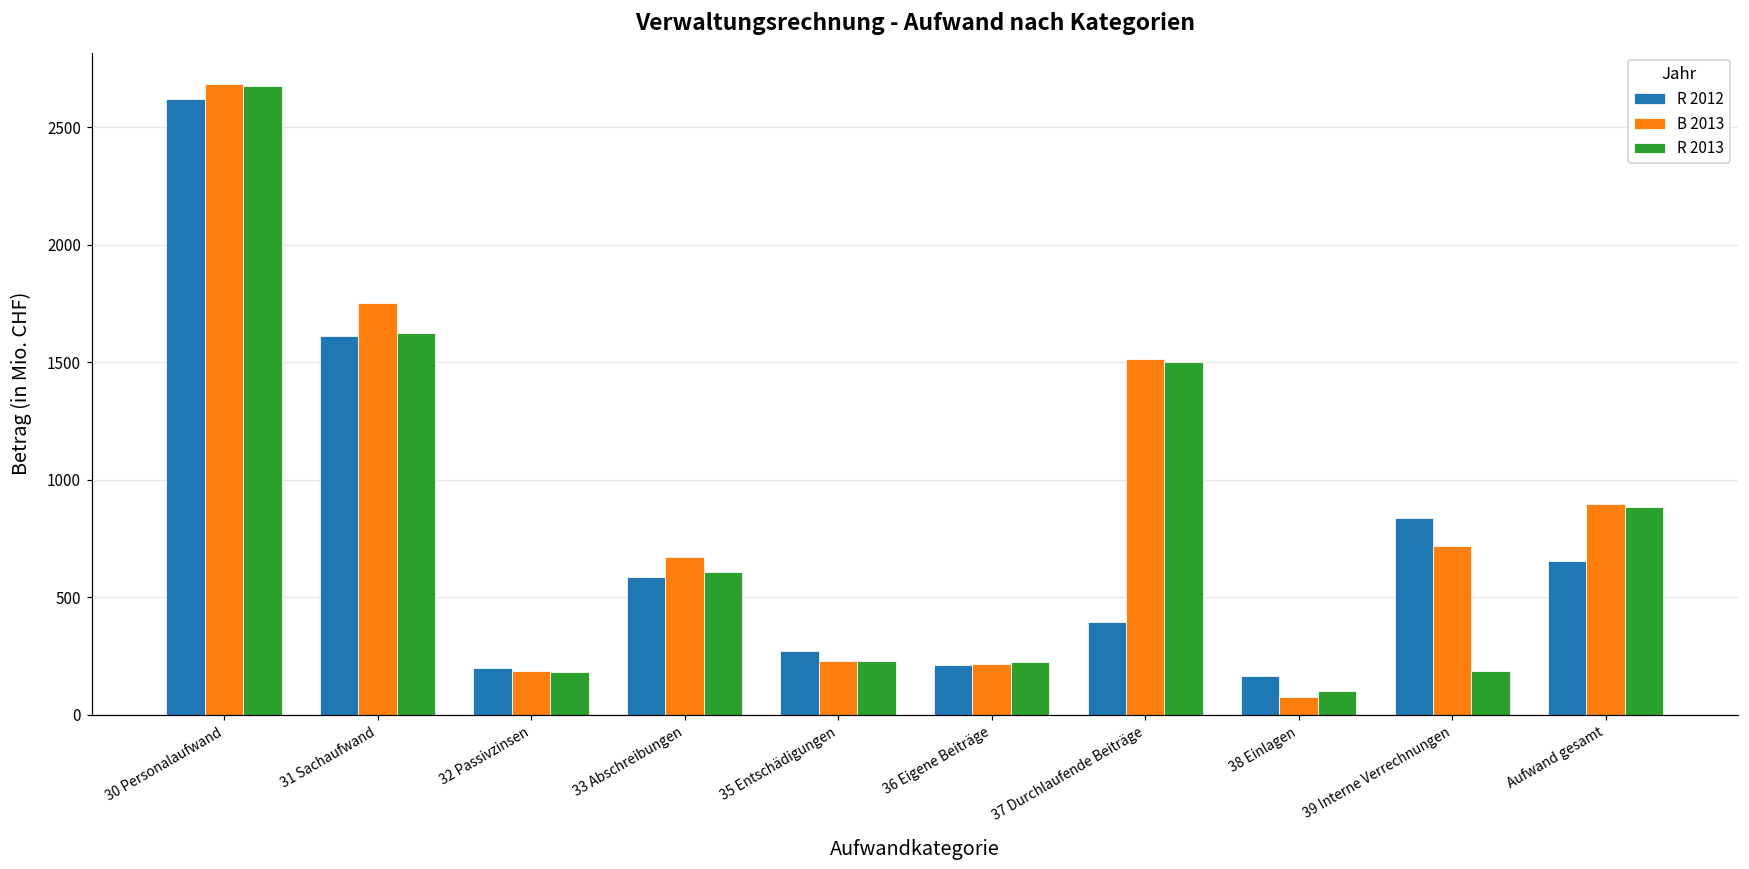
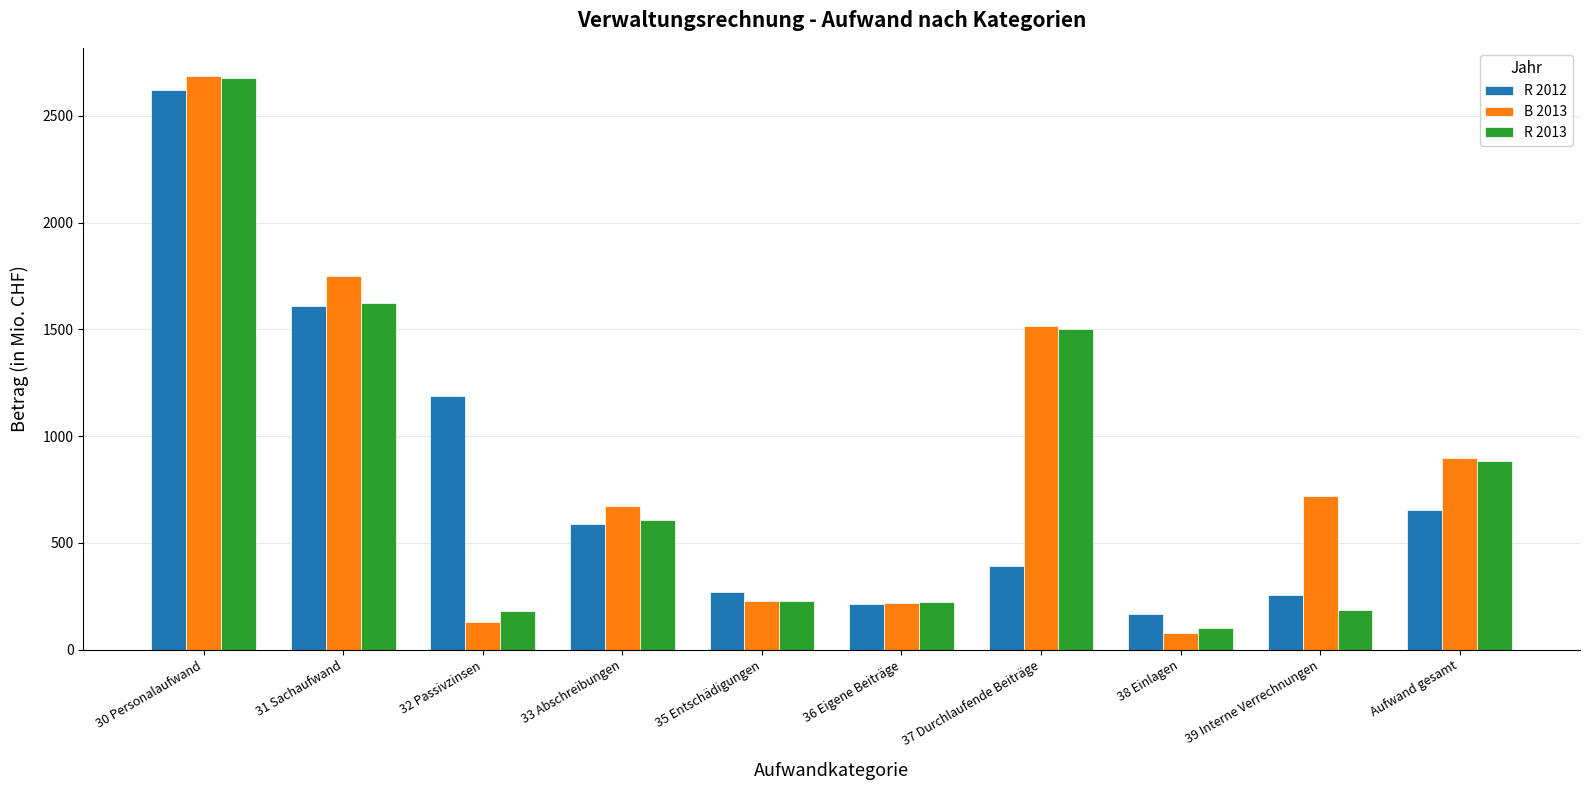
  {
    "R 2012": {
      "30 Personalaufwand": 2620,
      "31 Sachaufwand": 1610,
-     "32 Passivzinsen": 200,
+     "32 Passivzinsen": 1190,
      "33 Abschreibungen": 590,
      "35 Entschädigungen": 270,
      "36 Eigene Beiträge": 210,
      "37 Durchlaufende Beiträge": 390,
      "38 Einlagen": 170,
-     "39 Interne Verrechnungen": 840,
+     "39 Interne Verrechnungen": 260,
      "Aufwand gesamt": 650
    },
    "B 2013": {
      "30 Personalaufwand": 2680,
      "31 Sachaufwand": 1750,
-     "32 Passivzinsen": 190,
+     "32 Passivzinsen": 130,
      "33 Abschreibungen": 670,
      "35 Entschädigungen": 230,
      "36 Eigene Beiträge": 220,
      "37 Durchlaufende Beiträge": 1510,
      "38 Einlagen": 80,
      "39 Interne Verrechnungen": 720,
      "Aufwand gesamt": 900
    },
    "R 2013": {
      "30 Personalaufwand": 2680,
      "31 Sachaufwand": 1630,
      "32 Passivzinsen": 180,
      "33 Abschreibungen": 610,
      "35 Entschädigungen": 230,
      "36 Eigene Beiträge": 220,
      "37 Durchlaufende Beiträge": 1500,
      "38 Einlagen": 100,
      "39 Interne Verrechnungen": 190,
      "Aufwand gesamt": 880
    }
  }
